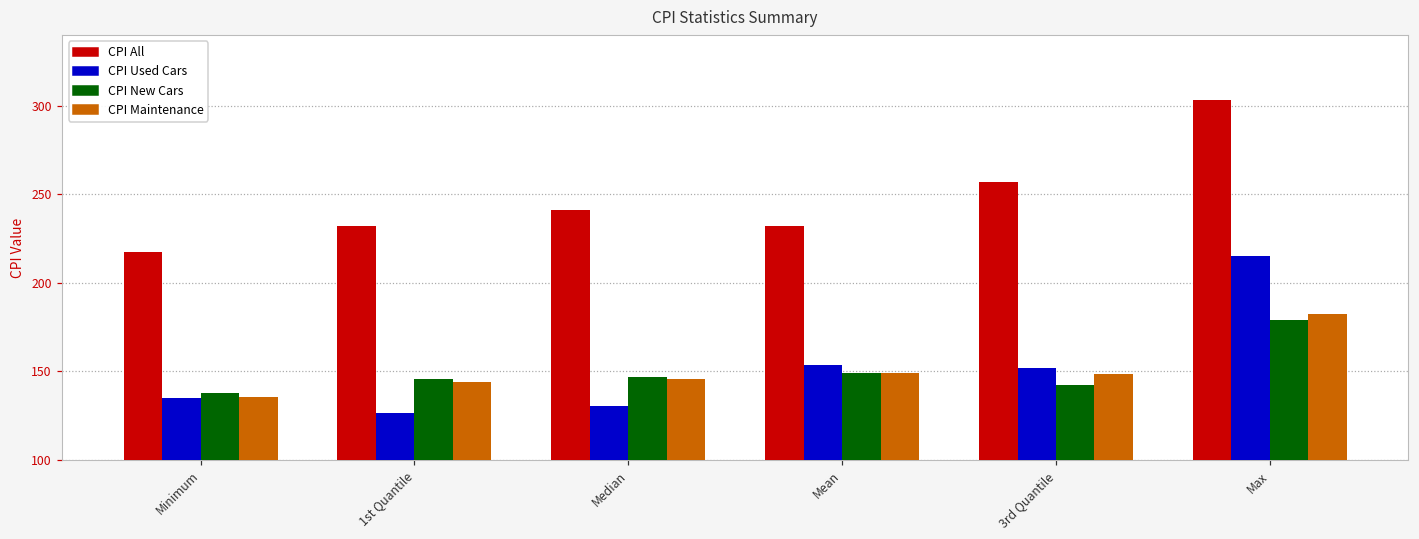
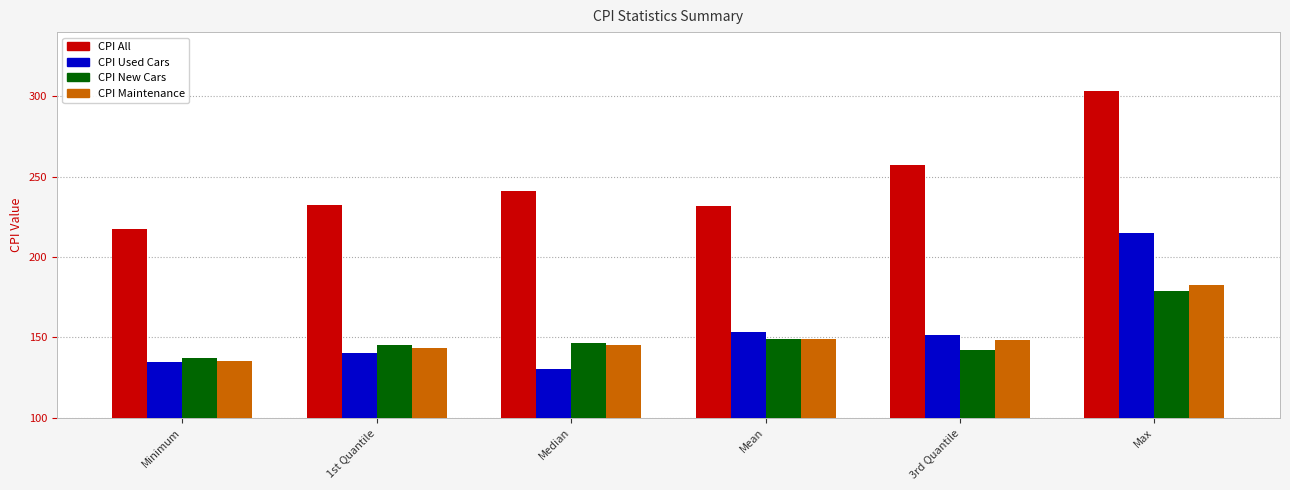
  {
    "CPI All": {
      "Minimum": 217,
      "1st Quantile": 232,
      "Median": 241,
      "Mean": 232,
      "3rd Quantile": 257,
      "Max": 303
    },
    "CPI Used Cars": {
      "Minimum": 135,
-     "1st Quantile": 126,
+     "1st Quantile": 140,
      "Median": 130,
      "Mean": 154,
      "3rd Quantile": 152,
      "Max": 215
    },
    "CPI New Cars": {
      "Minimum": 137,
      "1st Quantile": 145,
      "Median": 147,
      "Mean": 149,
      "3rd Quantile": 142,
      "Max": 179
    },
    "CPI Maintenance": {
      "Minimum": 135,
      "1st Quantile": 144,
      "Median": 145,
      "Mean": 149,
      "3rd Quantile": 148,
      "Max": 182
    }
  }
